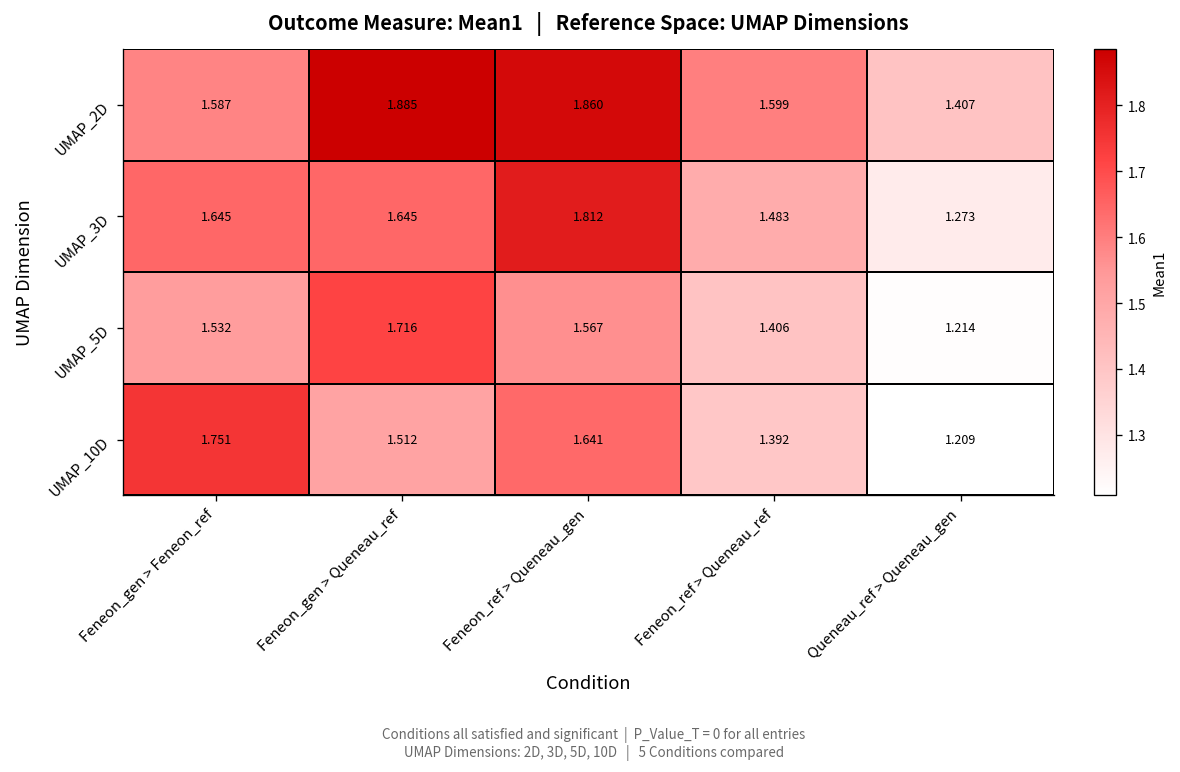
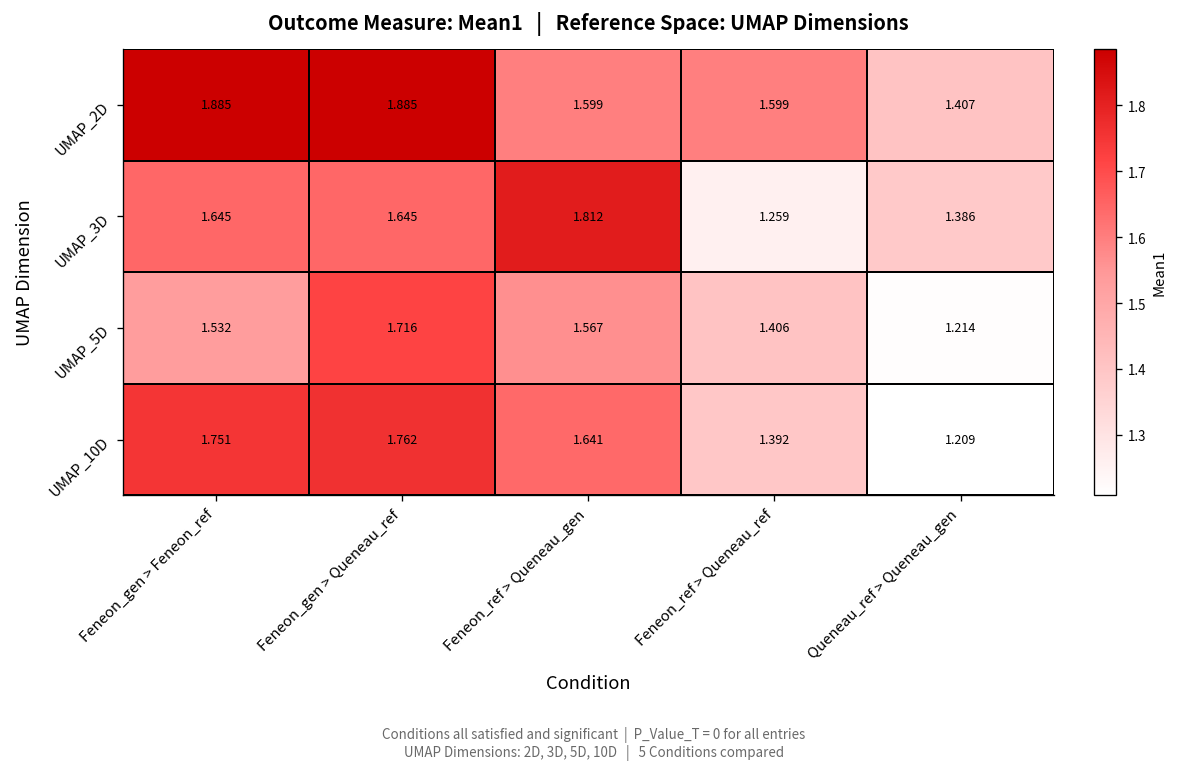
  {
    "UMAP_2D": {
-     "Feneon_gen > Feneon_ref": 1.587,
+     "Feneon_gen > Feneon_ref": 1.885,
      "Feneon_gen > Queneau_ref": 1.885,
-     "Feneon_ref > Queneau_gen": 1.860,
+     "Feneon_ref > Queneau_gen": 1.599,
      "Feneon_ref > Queneau_ref": 1.599,
      "Queneau_ref > Queneau_gen": 1.407
    },
    "UMAP_3D": {
      "Feneon_gen > Feneon_ref": 1.645,
      "Feneon_gen > Queneau_ref": 1.645,
      "Feneon_ref > Queneau_gen": 1.812,
-     "Feneon_ref > Queneau_ref": 1.483,
-     "Queneau_ref > Queneau_gen": 1.273
+     "Feneon_ref > Queneau_ref": 1.259,
+     "Queneau_ref > Queneau_gen": 1.386
    },
    "UMAP_5D": {
      "Feneon_gen > Feneon_ref": 1.532,
      "Feneon_gen > Queneau_ref": 1.716,
      "Feneon_ref > Queneau_gen": 1.567,
      "Feneon_ref > Queneau_ref": 1.406,
      "Queneau_ref > Queneau_gen": 1.214
    },
    "UMAP_10D": {
      "Feneon_gen > Feneon_ref": 1.751,
-     "Feneon_gen > Queneau_ref": 1.512,
+     "Feneon_gen > Queneau_ref": 1.762,
      "Feneon_ref > Queneau_gen": 1.641,
      "Feneon_ref > Queneau_ref": 1.392,
      "Queneau_ref > Queneau_gen": 1.209
    }
  }
